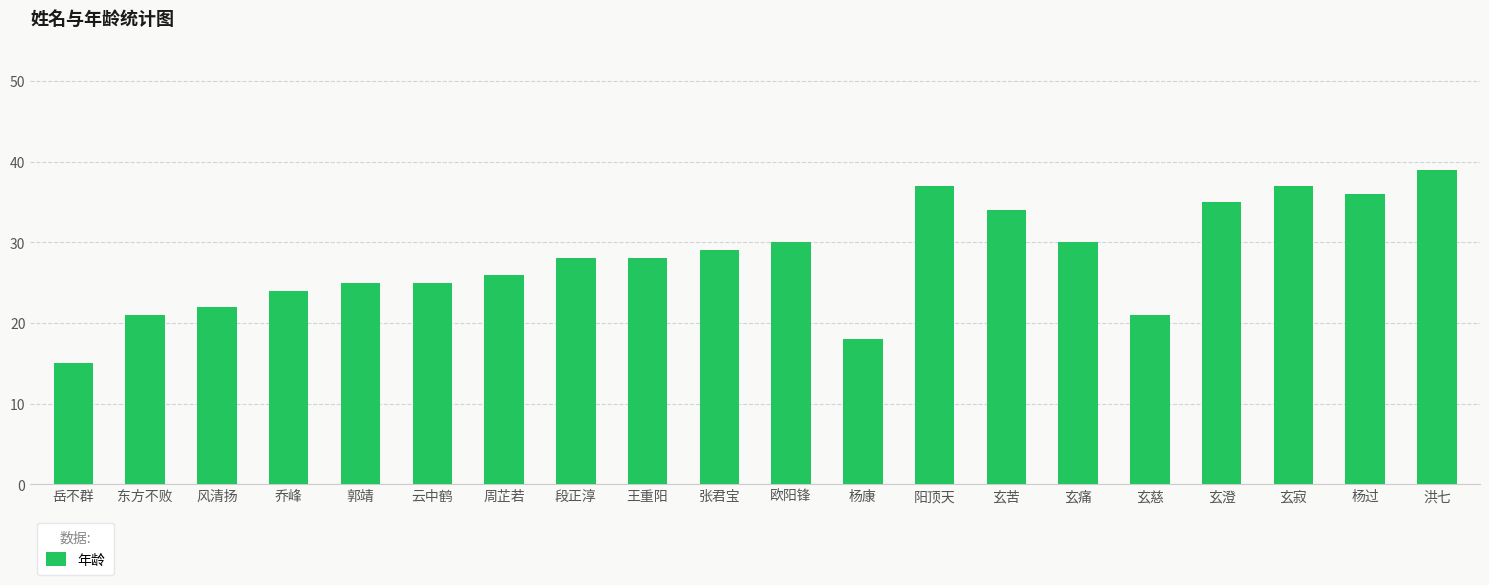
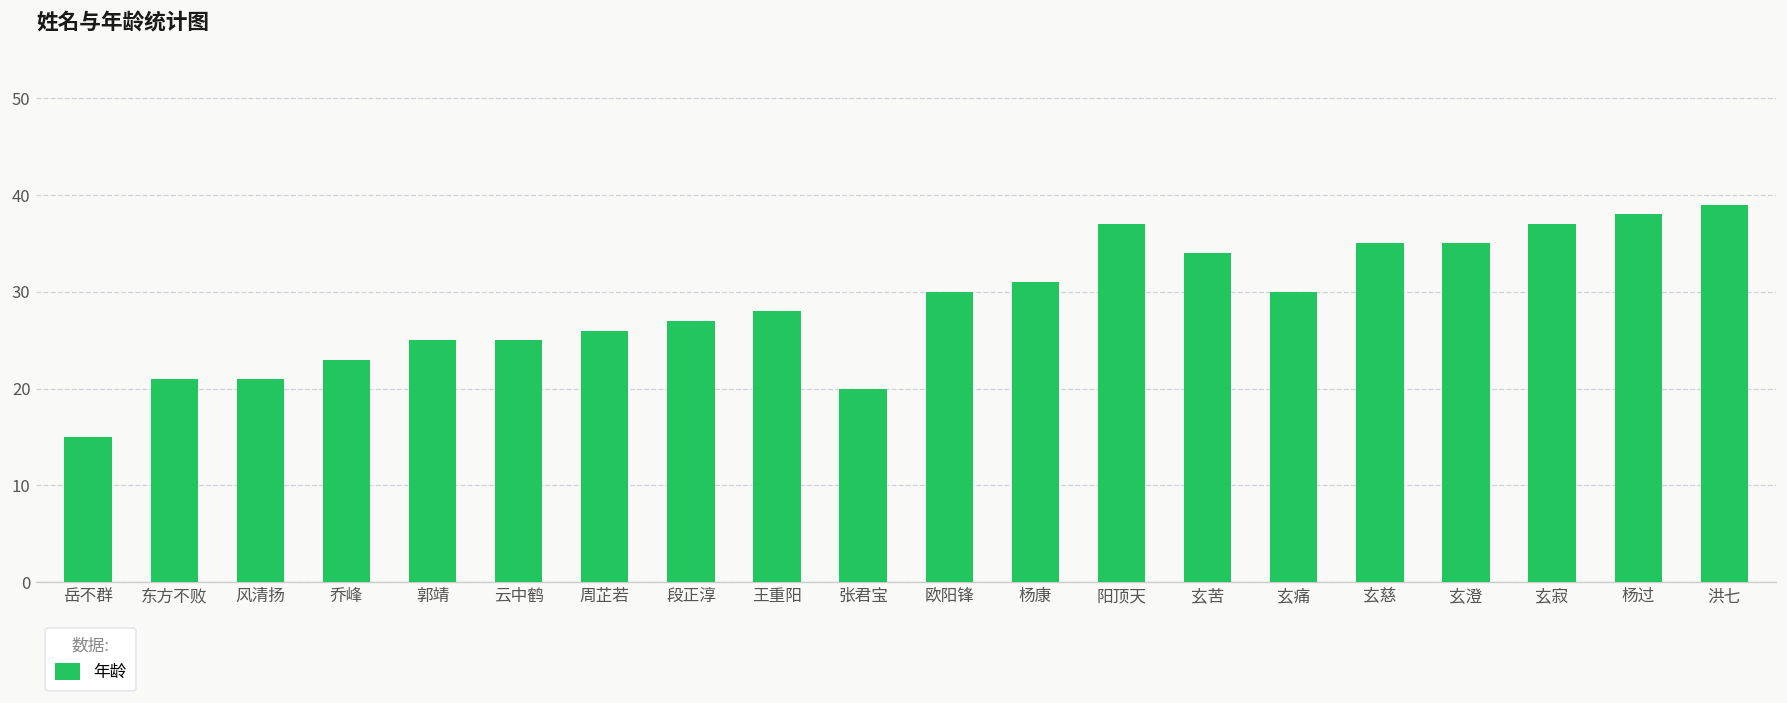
  {
    "岳不群": 15,
    "东方不败": 21,
-   "风清扬": 22,
-   "乔峰": 24,
+   "风清扬": 21,
+   "乔峰": 23,
    "郭靖": 25,
    "云中鹤": 25,
    "周芷若": 26,
-   "段正淳": 28,
+   "段正淳": 27,
    "王重阳": 28,
-   "张君宝": 29,
+   "张君宝": 20,
    "欧阳锋": 30,
-   "杨康": 18,
+   "杨康": 31,
    "阳顶天": 37,
    "玄苦": 34,
    "玄痛": 30,
-   "玄慈": 21,
+   "玄慈": 35,
    "玄澄": 35,
    "玄寂": 37,
-   "杨过": 36,
+   "杨过": 38,
    "洪七": 39
  }
